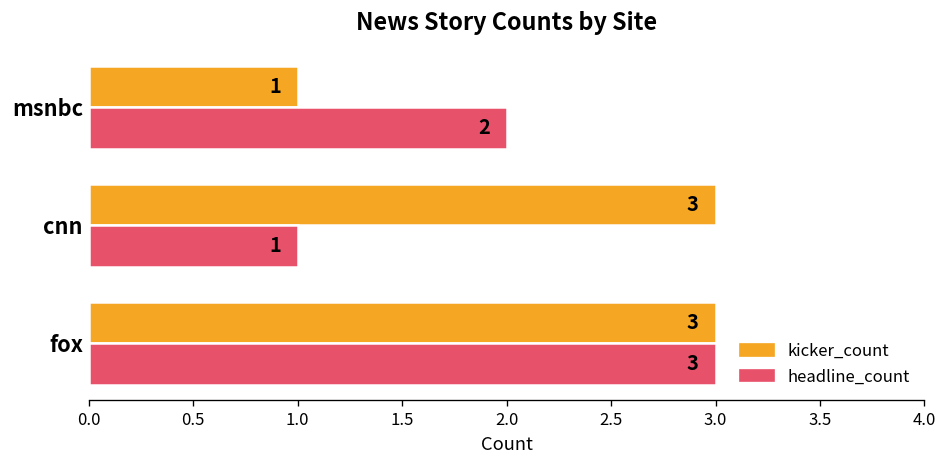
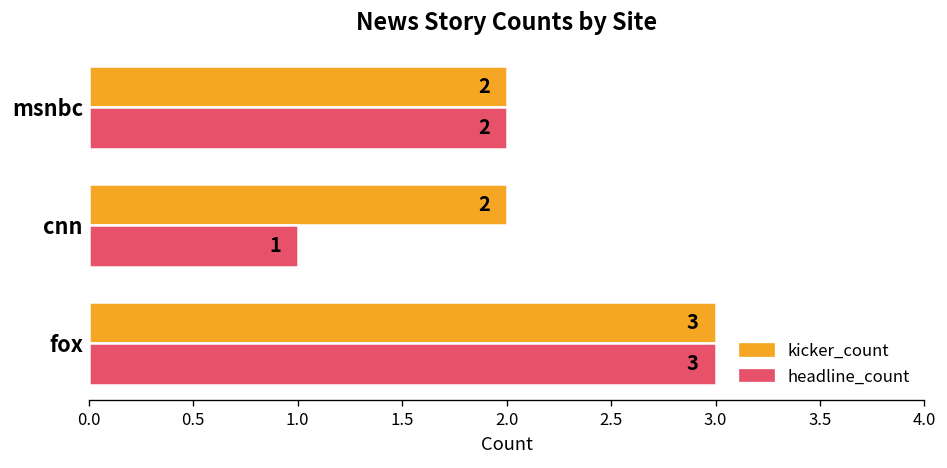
  {
    "kicker_count": {
-     "msnbc": 1,
-     "cnn": 3,
+     "msnbc": 2,
+     "cnn": 2,
      "fox": 3
    },
    "headline_count": {
      "msnbc": 2,
      "cnn": 1,
      "fox": 3
    }
  }
